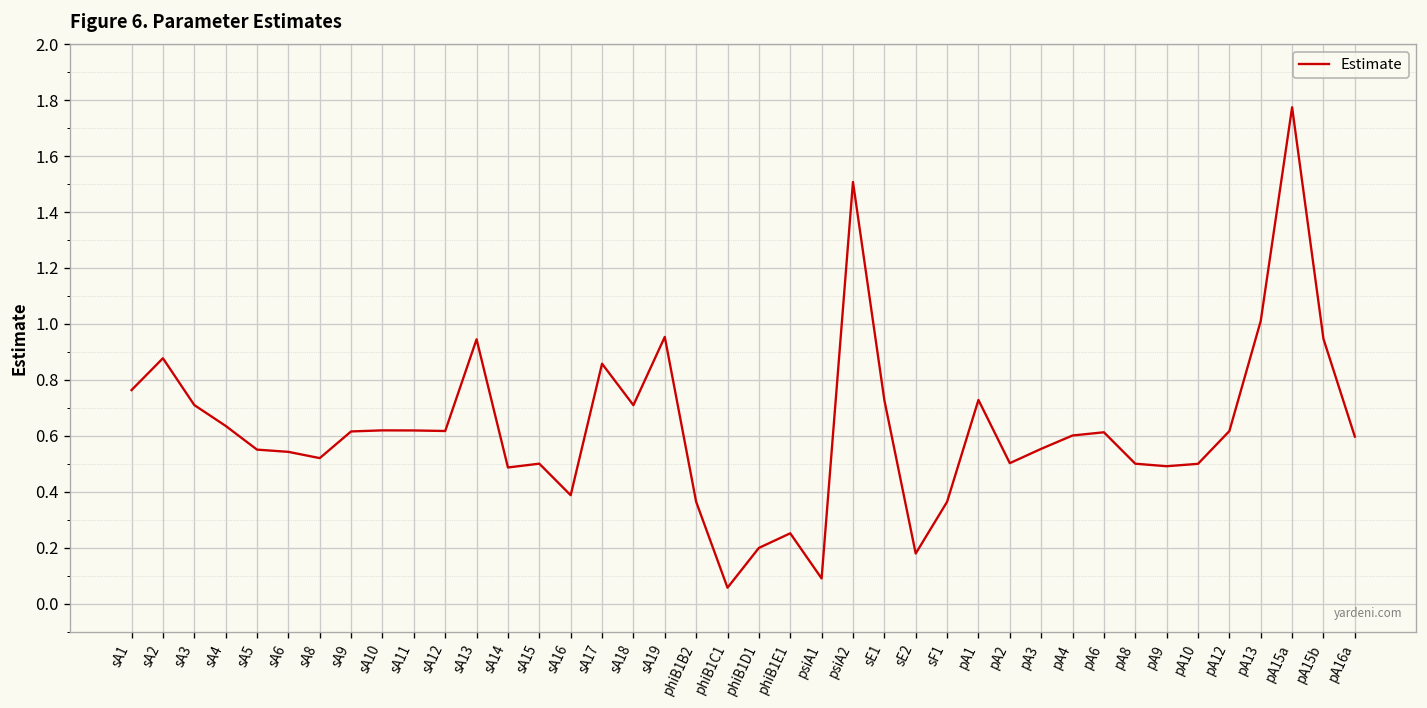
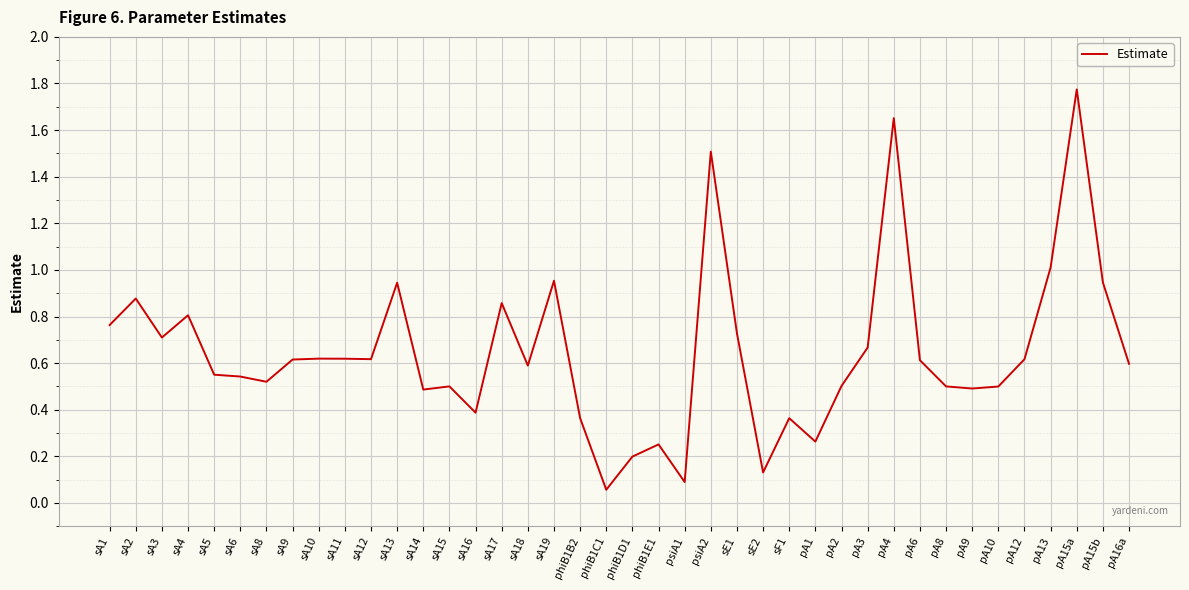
  {
    "sA1": 0.76,
    "sA2": 0.88,
    "sA3": 0.71,
-   "sA4": 0.64,
+   "sA4": 0.81,
    "sA5": 0.55,
    "sA6": 0.54,
    "sA8": 0.52,
    "sA9": 0.62,
    "sA10": 0.62,
    "sA11": 0.62,
    "sA12": 0.62,
    "sA13": 0.95,
    "sA14": 0.49,
    "sA15": 0.50,
    "sA16": 0.39,
    "sA17": 0.86,
-   "sA18": 0.71,
+   "sA18": 0.59,
    "sA19": 0.95,
    "phiB1B2": 0.36,
    "phiB1C1": 0.06,
    "phiB1D1": 0.20,
    "phiB1E1": 0.25,
    "psiA1": 0.09,
    "psiA2": 1.51,
    "sE1": 0.73,
-   "sE2": 0.18,
+   "sE2": 0.13,
    "sF1": 0.36,
-   "pA1": 0.73,
+   "pA1": 0.26,
    "pA2": 0.50,
-   "pA3": 0.55,
-   "pA4": 0.60,
+   "pA3": 0.67,
+   "pA4": 1.65,
    "pA6": 0.61,
    "pA8": 0.50,
    "pA9": 0.49,
    "pA10": 0.50,
    "pA12": 0.62,
    "pA13": 1.01,
    "pA15a": 1.77,
    "pA15b": 0.95,
    "pA16a": 0.60
  }
